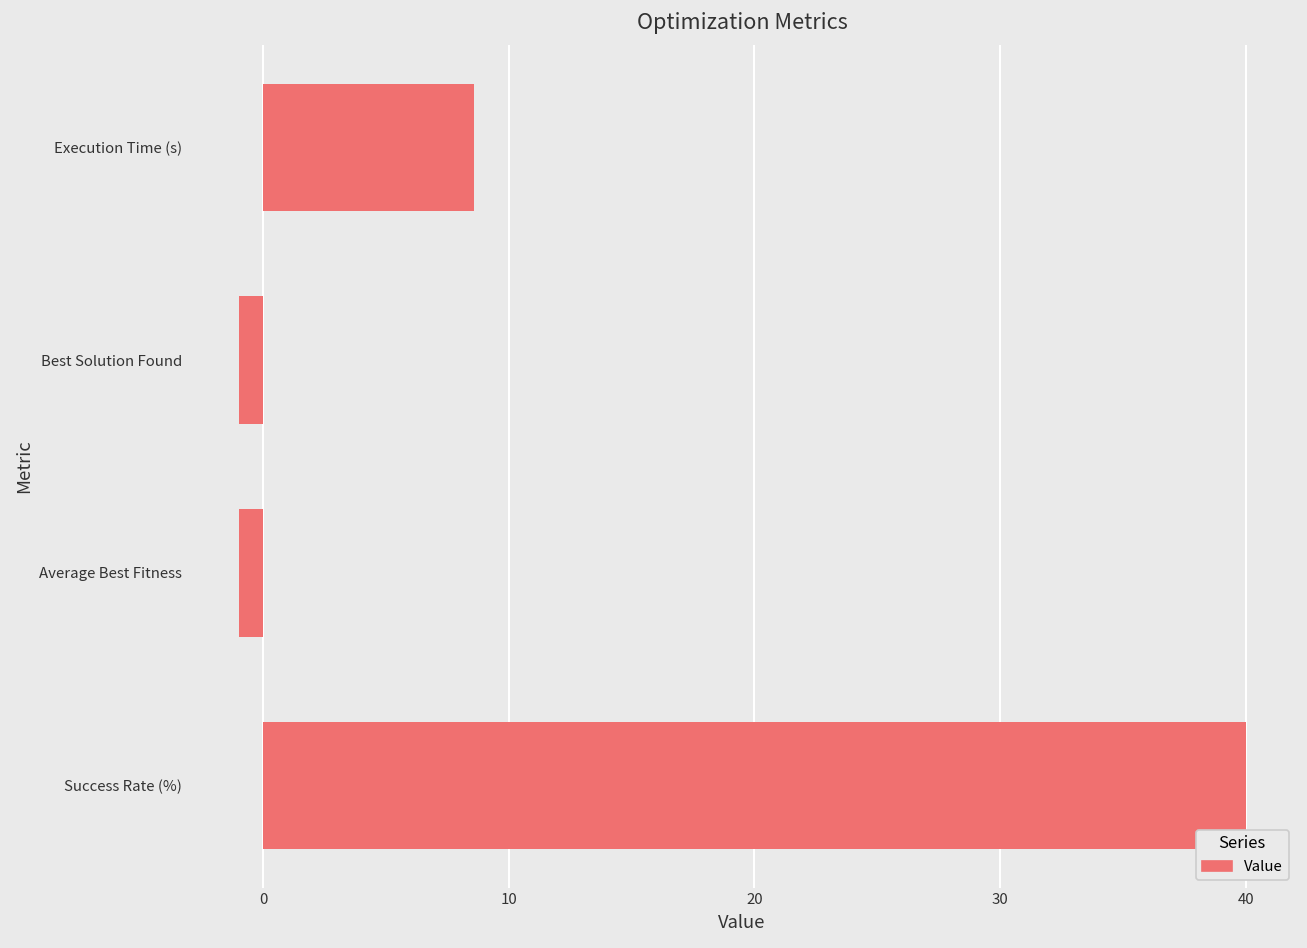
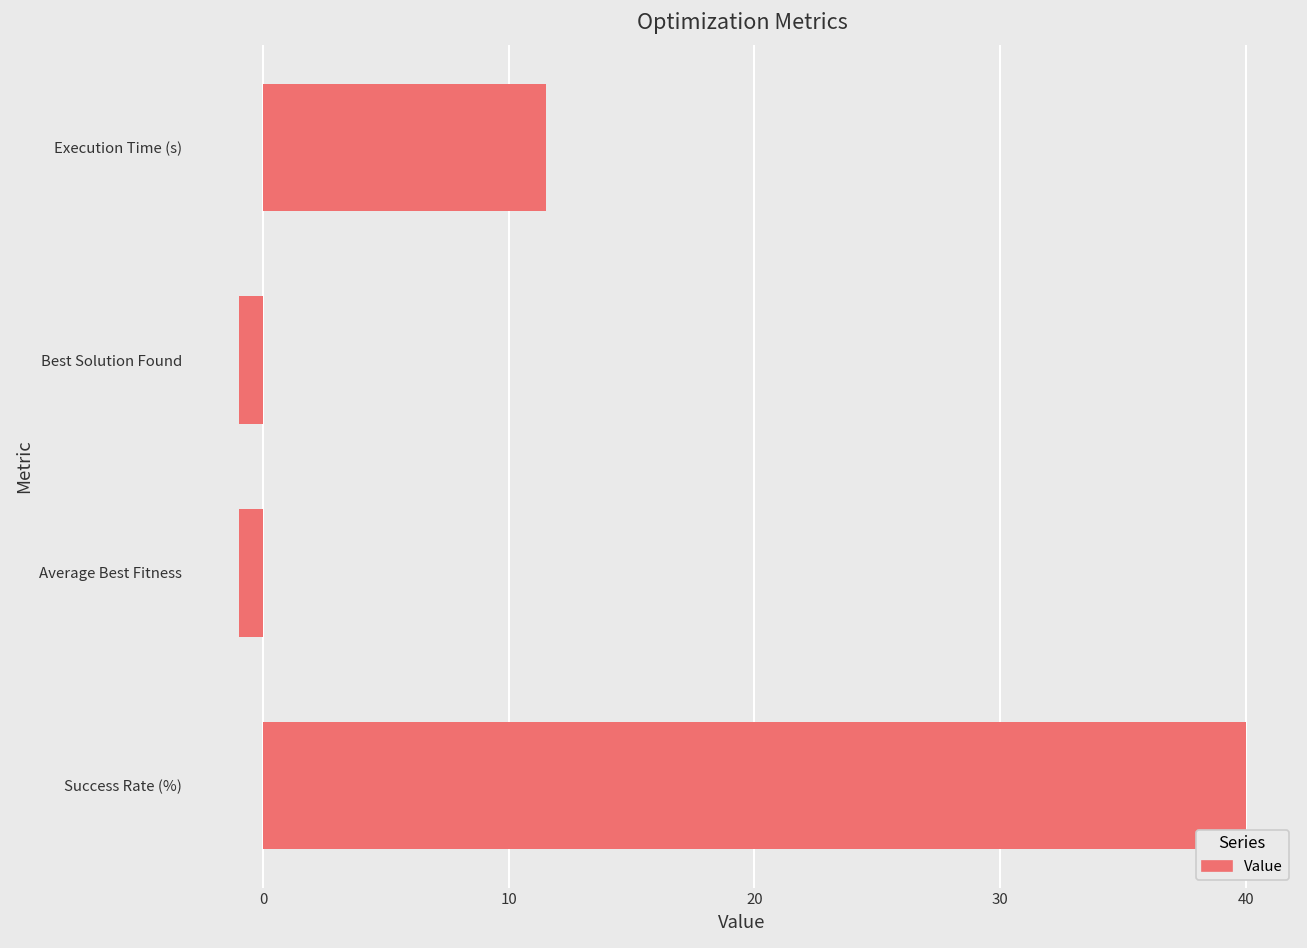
  {
-   "Execution Time (s)": 8.6,
+   "Execution Time (s)": 11.5,
    "Best Solution Found": -1.0,
    "Average Best Fitness": -1.0,
    "Success Rate (%)": 40.0
  }
